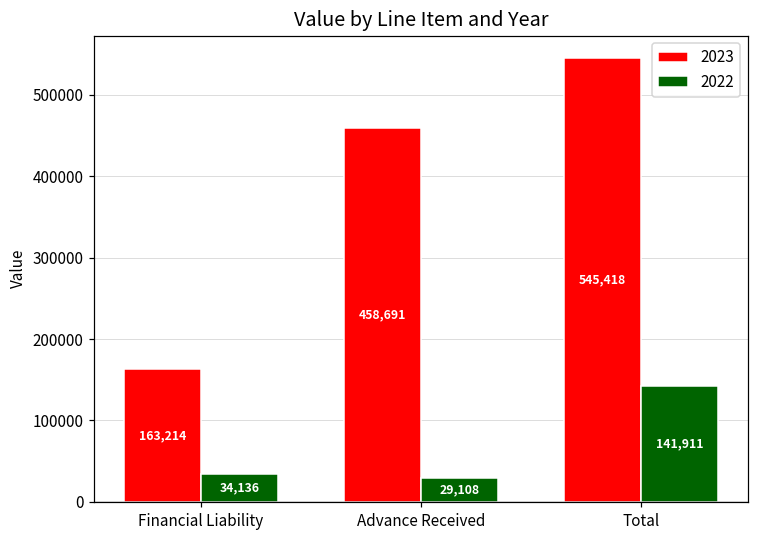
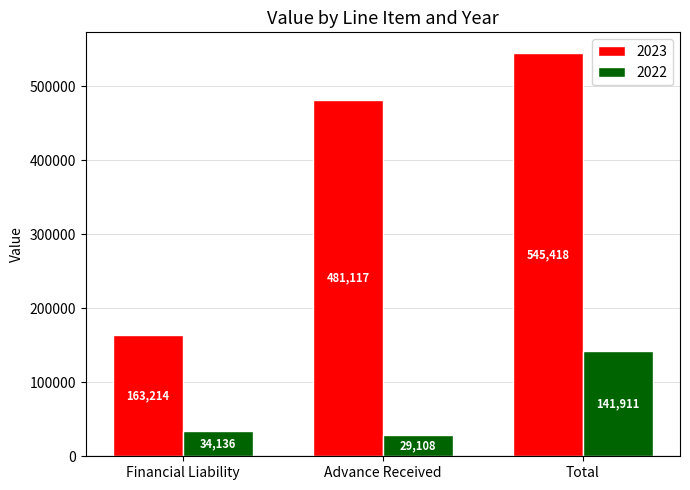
  {
    "2023": {
      "Financial Liability": "163,214",
-     "Advance Received": "458,691",
+     "Advance Received": "481,117",
      "Total": "545,418"
    },
    "2022": {
      "Financial Liability": "34,136",
      "Advance Received": "29,108",
      "Total": "141,911"
    }
  }
